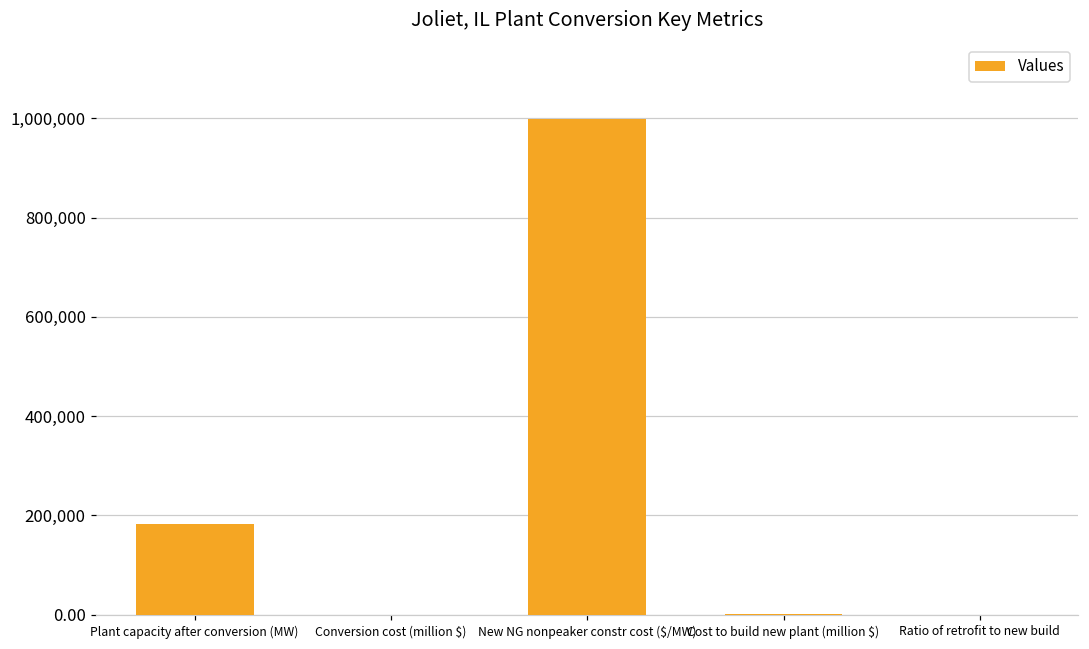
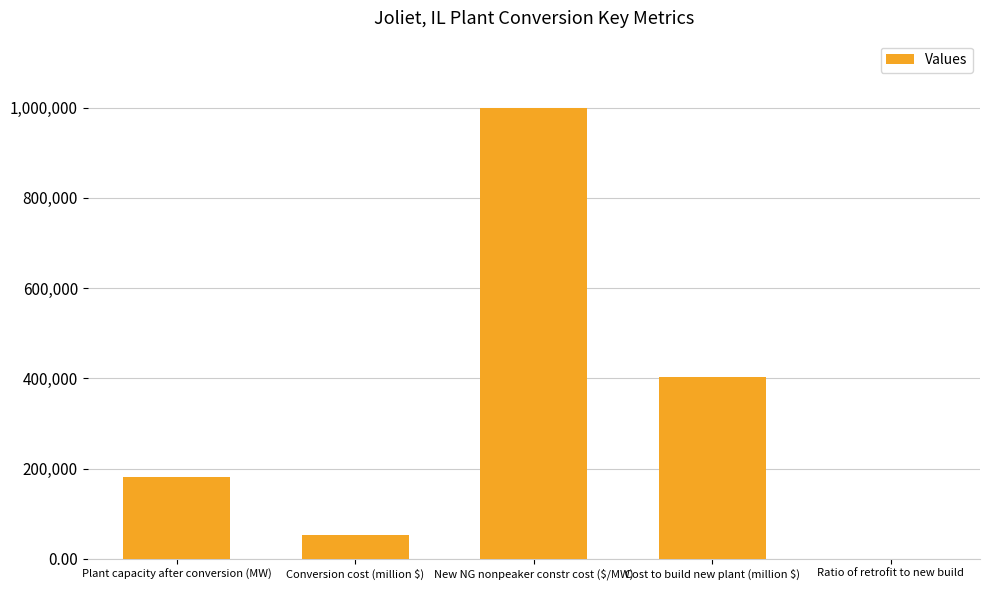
  {
    "Plant capacity after conversion (MW)": "180,000",
-   "Conversion cost (million $)": "0",
+   "Conversion cost (million $)": "50,000",
    "New NG nonpeaker constr cost ($/MW)": "1,000,000",
-   "Cost to build new plant (million $)": "0"
+   "Cost to build new plant (million $)": "400,000"
  }
